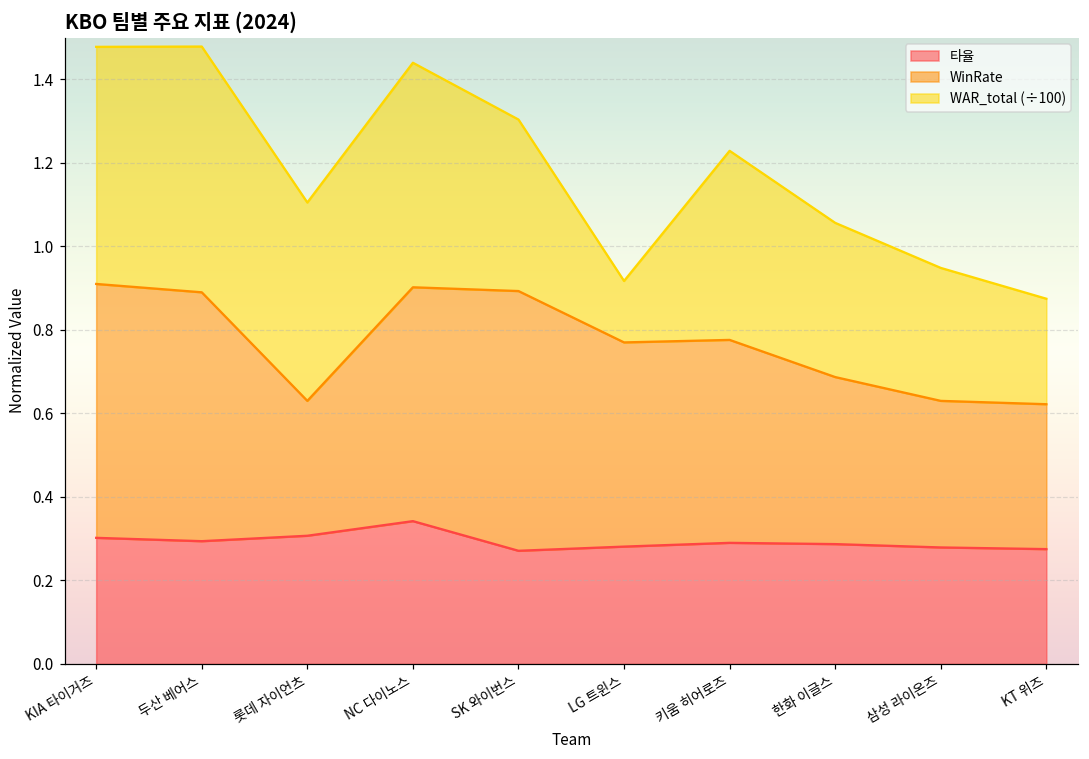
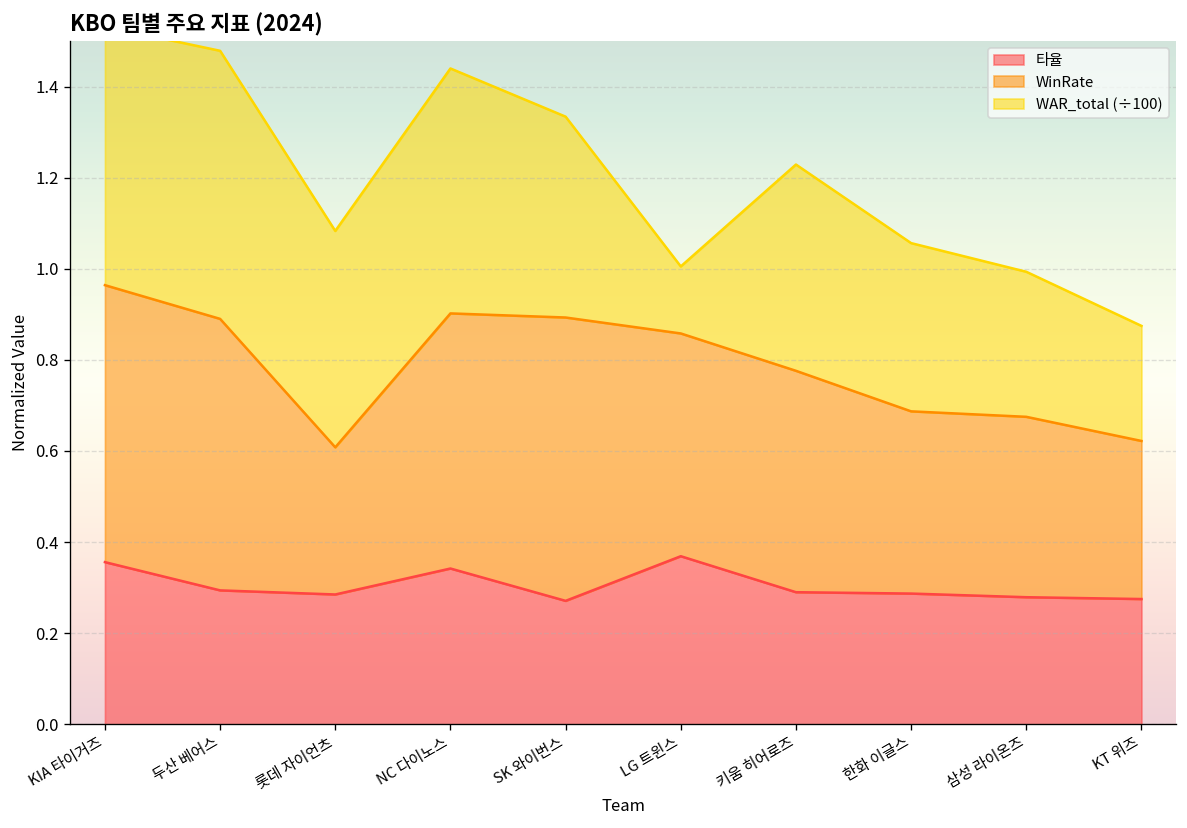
  {
    "타율": {
-     "KIA 타이거즈": 0.30,
+     "KIA 타이거즈": 0.36,
      "두산 베어스": 0.29,
-     "롯데 자이언츠": 0.31,
+     "롯데 자이언츠": 0.29,
      "NC 다이노스": 0.34,
      "SK 와이번스": 0.27,
-     "LG 트윈스": 0.28,
+     "LG 트윈스": 0.37,
      "키움 히어로즈": 0.29,
      "한화 이글스": 0.29,
      "삼성 라이온즈": 0.28,
      "KT 위즈": 0.28
    },
    "WinRate": {
      "KIA 타이거즈": 0.61,
      "두산 베어스": 0.60,
      "롯데 자이언츠": 0.32,
      "NC 다이노스": 0.56,
      "SK 와이번스": 0.62,
      "LG 트윈스": 0.49,
      "키움 히어로즈": 0.49,
      "한화 이글스": 0.40,
-     "삼성 라이온즈": 0.35,
+     "삼성 라이온즈": 0.40,
      "KT 위즈": 0.35
    },
    "WAR_total (÷100)": {
      "두산 베어스": 0.59,
      "롯데 자이언츠": 0.48,
      "NC 다이노스": 0.54,
-     "SK 와이번스": 0.41,
+     "SK 와이번스": 0.44,
      "LG 트윈스": 0.15,
      "키움 히어로즈": 0.45,
      "한화 이글스": 0.37,
      "삼성 라이온즈": 0.32,
      "KT 위즈": 0.25
    }
  }
